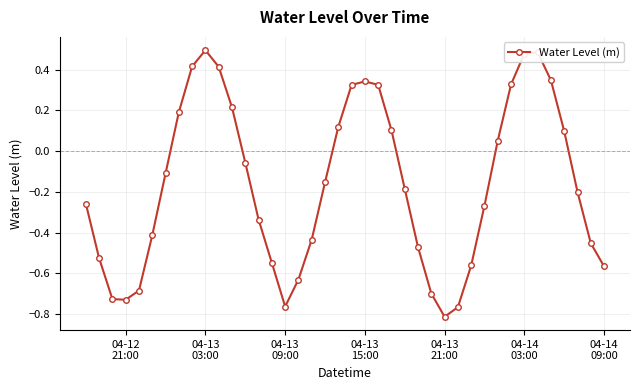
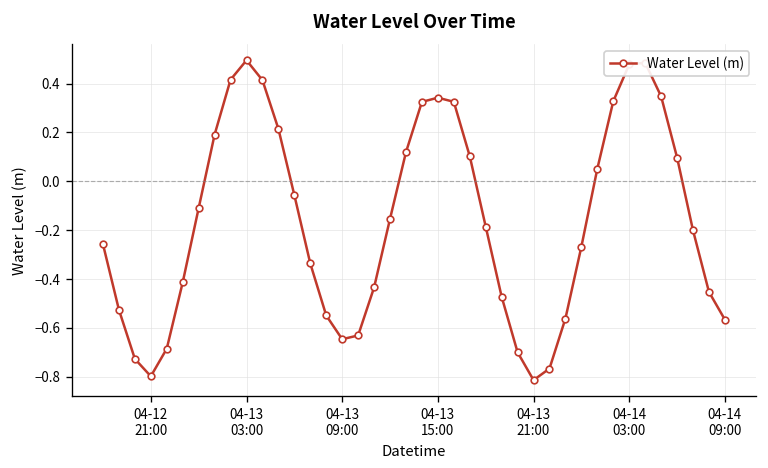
  {
-   "04-12 21:00": -0.73,
+   "04-12 21:00": -0.80,
    "04-13 03:00": 0.50,
-   "04-13 09:00": -0.76,
+   "04-13 09:00": -0.65,
    "04-13 15:00": 0.34,
    "04-13 21:00": -0.81,
    "04-14 09:00": -0.57
  }
